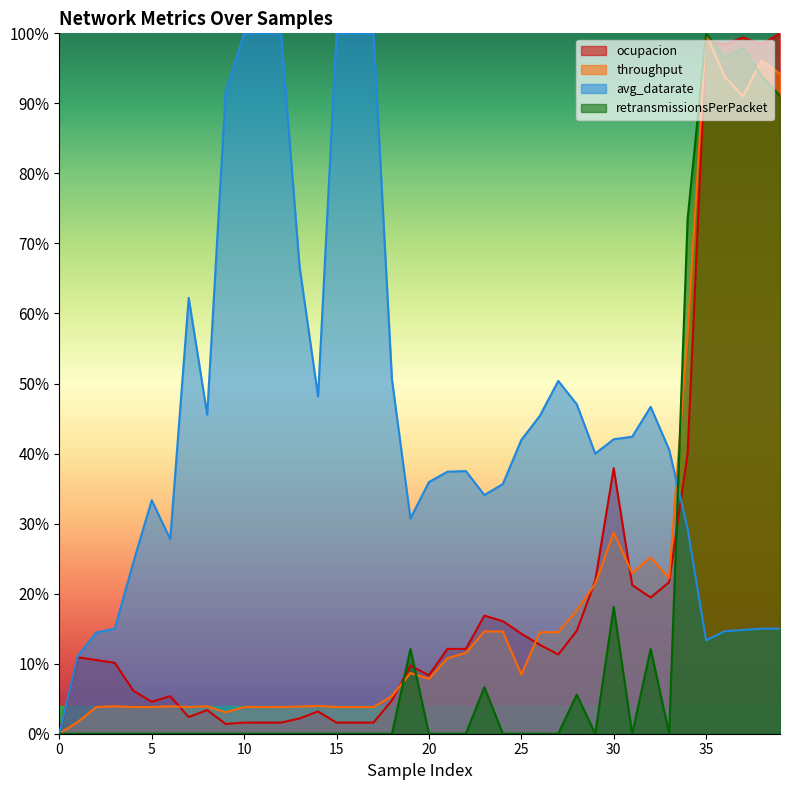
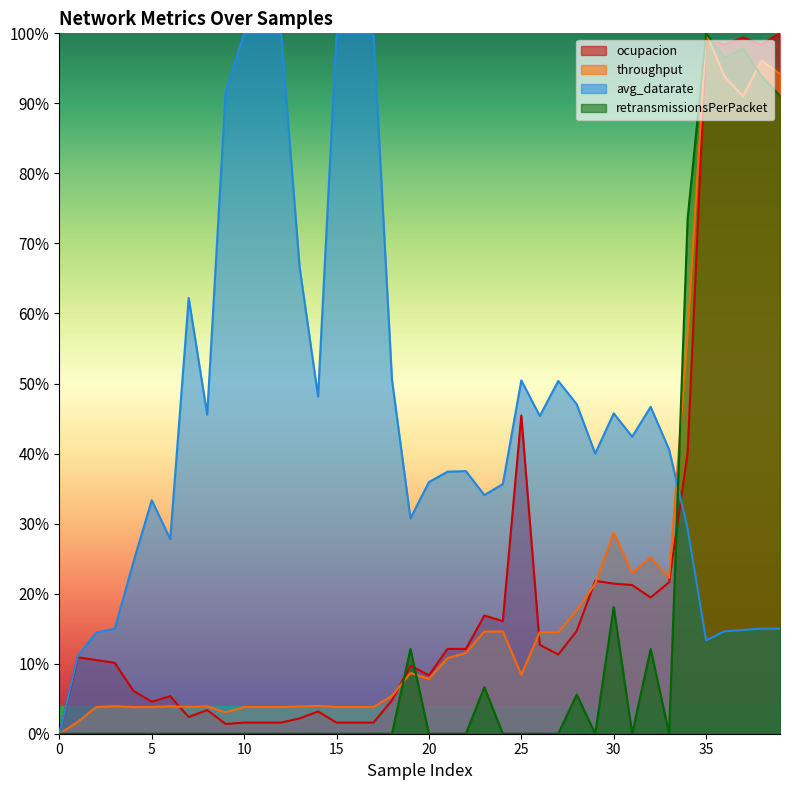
  {
    "ocupacion": {
      "5": "5%",
      "20": "8%",
-     "25": "14%",
-     "30": "38%"
+     "25": "45%",
+     "30": "21%"
    },
    "throughput": {
      "20": "8%",
      "25": "8%",
      "30": "29%"
    },
    "avg_datarate": {
      "5": "33%",
      "10": "100%",
      "15": "100%",
      "20": "36%",
-     "25": "42%",
-     "30": "42%",
+     "25": "50%",
+     "30": "46%",
      "35": "13%"
    },
    "retransmissionsPerPacket": {
      "30": "18%"
    }
  }
